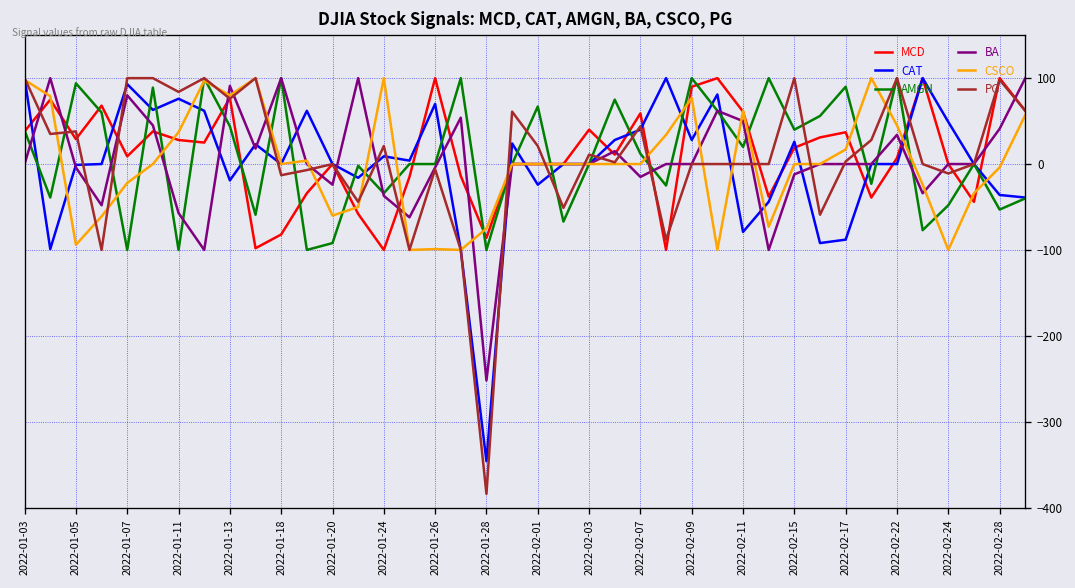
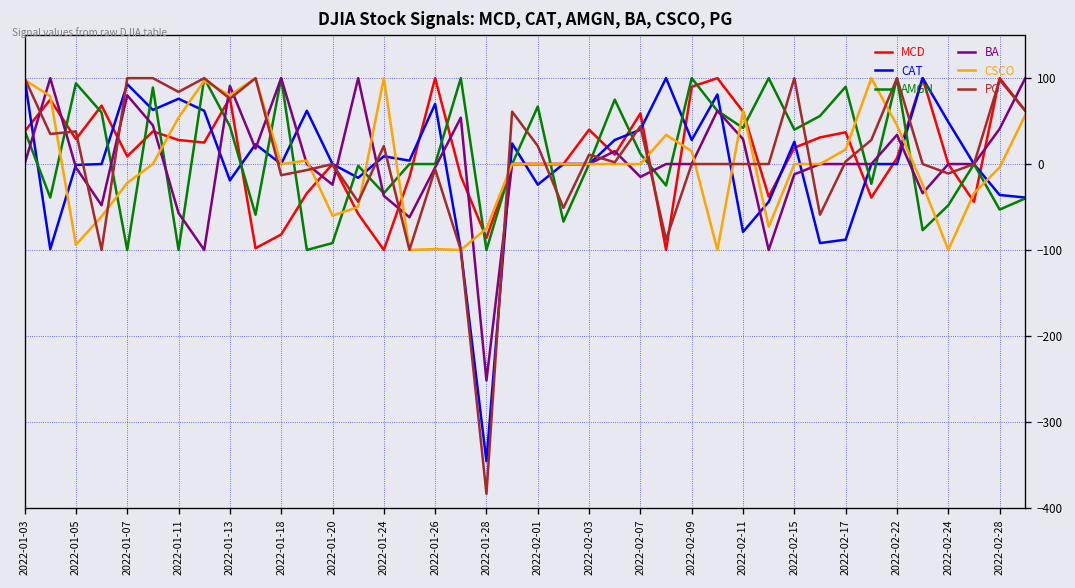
  {
    "MCD": {
      "2022-01-05": 30,
      "2022-01-07": 10,
      "2022-01-11": 30,
      "2022-01-18": -80,
      "2022-01-24": -100,
      "2022-01-26": 100,
      "2022-01-28": -90,
      "2022-02-03": 40,
      "2022-02-07": 60,
      "2022-02-09": 90,
      "2022-02-15": 20,
      "2022-02-17": 40,
      "2022-02-22": 10
    },
    "CAT": {
      "2022-01-07": 90,
      "2022-01-11": 80,
      "2022-01-13": -20,
      "2022-01-24": 10,
      "2022-01-26": 70,
      "2022-01-28": -350,
      "2022-02-01": -20,
      "2022-02-07": 40,
      "2022-02-09": 30,
      "2022-02-11": -80,
      "2022-02-15": 30,
      "2022-02-17": -90,
      "2022-02-22": 0,
      "2022-02-24": 50,
      "2022-02-28": -40
    },
    "AMGN": {
      "2022-01-05": 90,
      "2022-01-07": -100,
      "2022-01-11": -100,
      "2022-01-13": 40,
      "2022-01-20": -90,
      "2022-01-26": 0,
      "2022-01-28": -100,
      "2022-02-01": 70,
      "2022-02-07": 10,
      "2022-02-09": 100,
-     "2022-02-11": 20,
+     "2022-02-11": 40,
      "2022-02-15": 40,
      "2022-02-17": 90,
      "2022-02-24": -50,
      "2022-02-28": -50
    },
    "BA": {
      "2022-01-03": 0,
      "2022-01-07": 80,
      "2022-01-11": -60,
      "2022-01-13": 90,
      "2022-01-20": -20,
      "2022-01-28": -250,
      "2022-02-07": -20,
-     "2022-02-11": 50,
+     "2022-02-11": 30,
      "2022-02-15": -10,
      "2022-02-22": 30,
      "2022-02-28": 40
    },
    "CSCO": {
      "2022-01-05": -90,
      "2022-01-07": -20,
-     "2022-01-11": 40,
+     "2022-01-11": 50,
      "2022-01-20": -60,
      "2022-01-24": 100,
      "2022-01-26": -100,
      "2022-01-28": -80,
      "2022-02-07": 0,
-     "2022-02-09": 80,
+     "2022-02-09": 20,
      "2022-02-15": 0,
      "2022-02-17": 20,
      "2022-02-22": 50,
      "2022-02-24": -100,
      "2022-02-28": 0
    },
    "PG": {
      "2022-01-05": 40,
      "2022-01-07": 100,
      "2022-01-11": 80,
      "2022-01-18": -10,
      "2022-01-24": 20,
      "2022-01-28": -380,
      "2022-02-01": 20,
      "2022-02-03": 10,
      "2022-02-07": 40,
      "2022-02-11": 0,
      "2022-02-15": 100,
      "2022-02-24": -10
    }
  }
